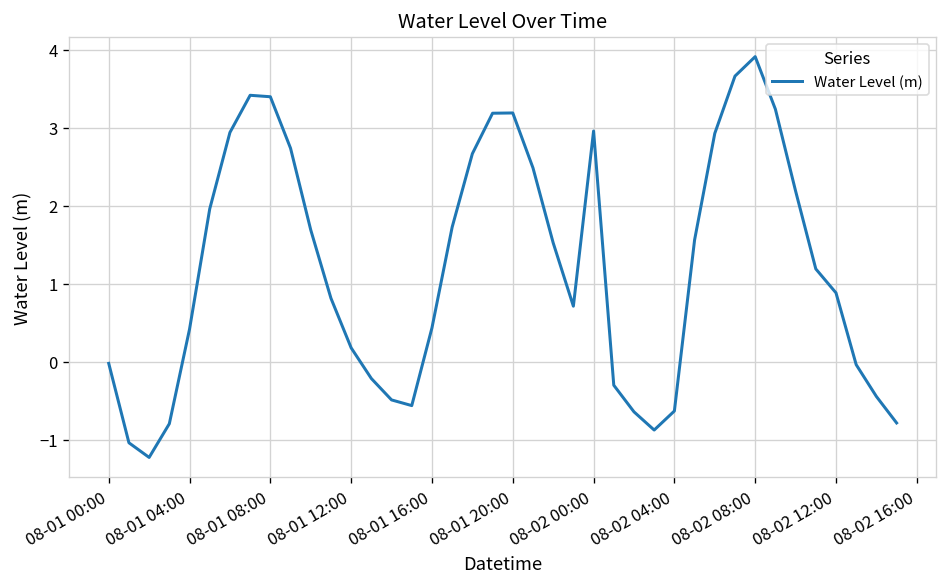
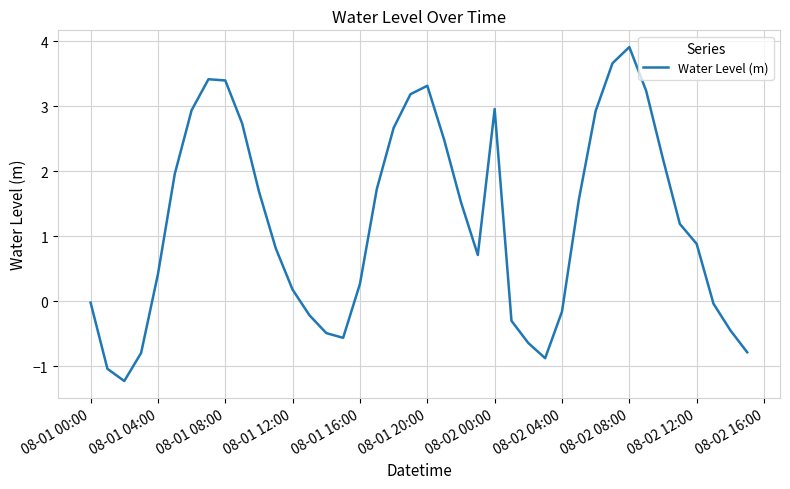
  {
    "08-01 00:00": 0.0,
    "08-01 04:00": 0.4,
    "08-01 08:00": 3.4,
    "08-01 12:00": 0.2,
-   "08-01 16:00": 0.4,
-   "08-01 20:00": 3.2,
+   "08-01 16:00": 0.3,
+   "08-01 20:00": 3.3,
    "08-02 00:00": 3.0,
-   "08-02 04:00": -0.6,
+   "08-02 04:00": -0.2,
    "08-02 08:00": 3.9,
    "08-02 12:00": 0.9
  }
